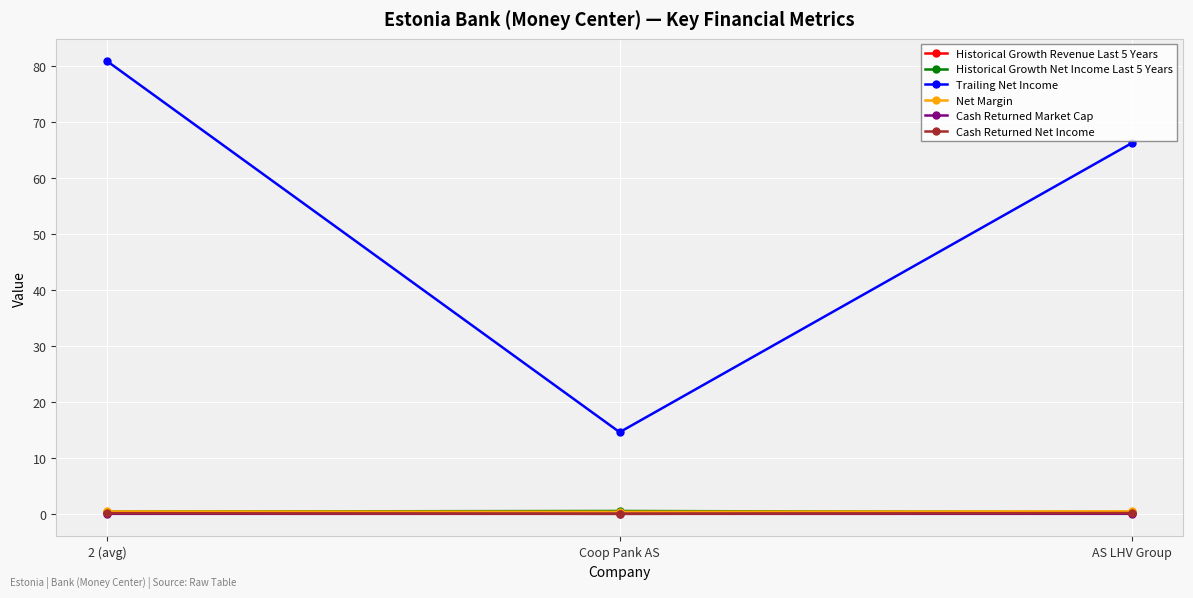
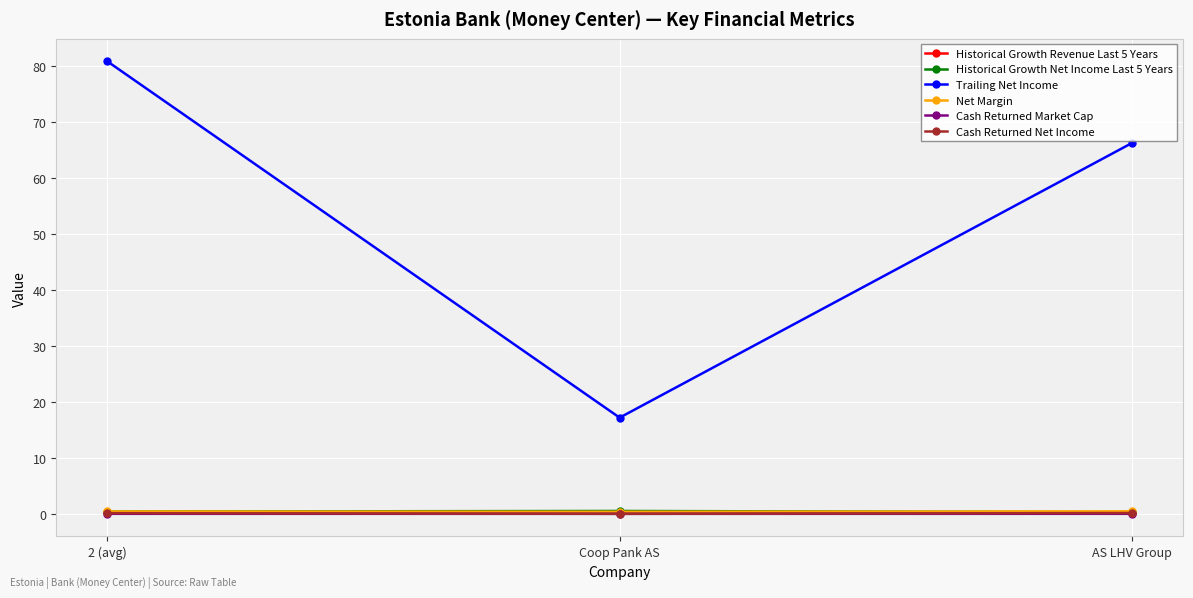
  {
    "Trailing Net Income": {
      "2 (avg)": 81,
-     "Coop Pank AS": 15,
+     "Coop Pank AS": 17,
      "AS LHV Group": 66
    }
  }
